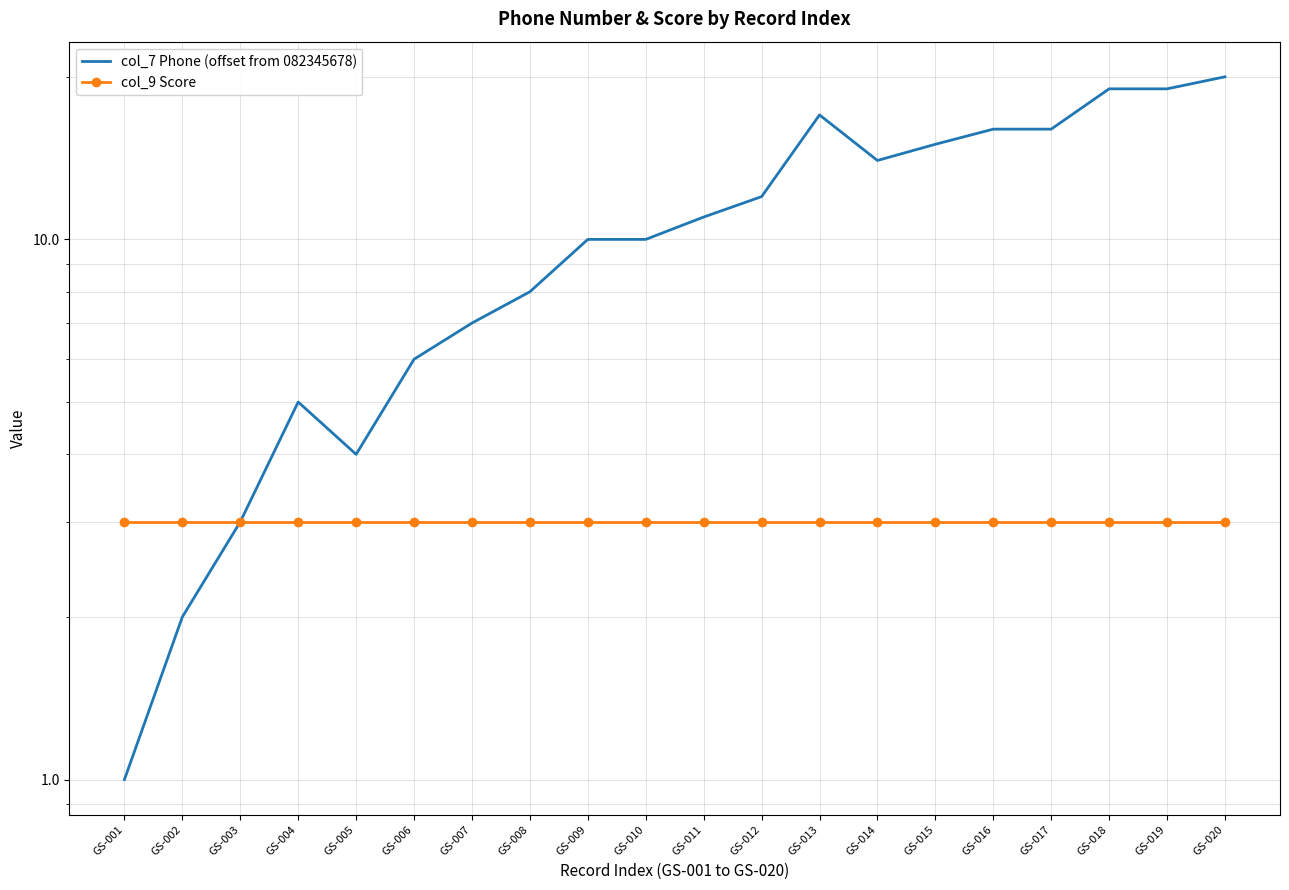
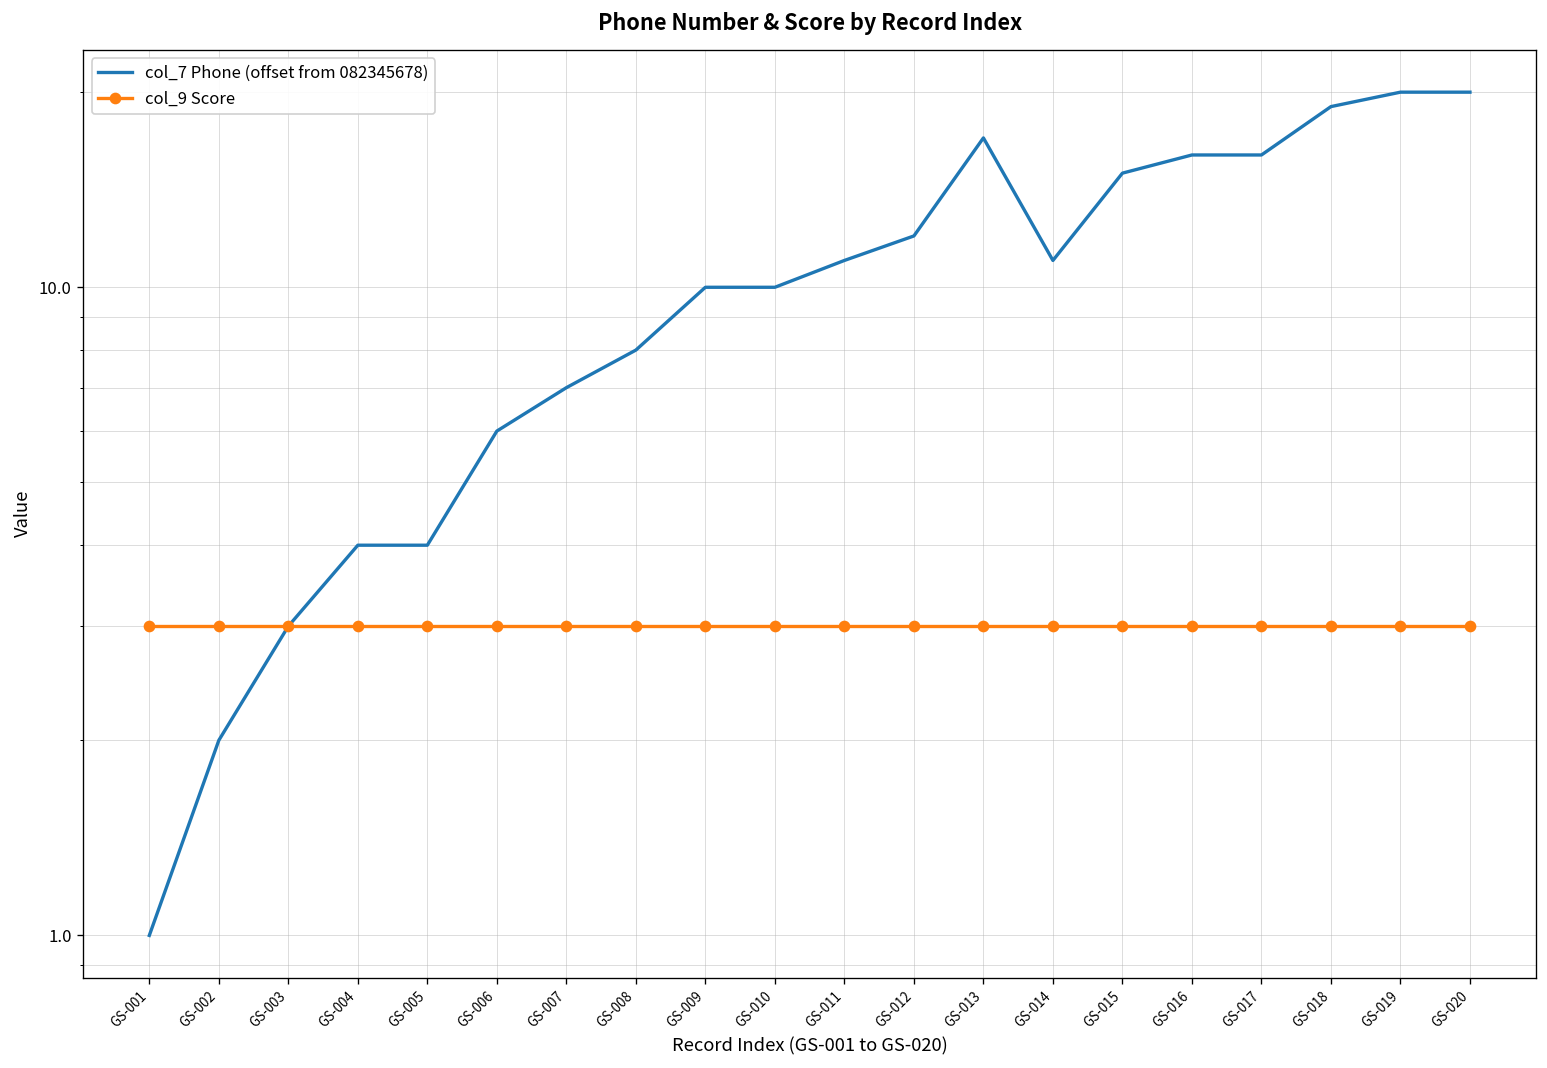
  {
    "col_7 Phone (offset from 082345678)": {
      "GS-001": 1.0,
      "GS-002": 2.0,
-     "GS-004": 5.0,
+     "GS-004": 4.0,
      "GS-005": 4.0,
      "GS-006": 6.0,
      "GS-007": 7.0,
      "GS-008": 8.0,
      "GS-009": 10.0,
      "GS-010": 10.0,
      "GS-011": 11.0,
      "GS-012": 12.0,
      "GS-013": 17.0,
-     "GS-014": 14.0,
+     "GS-014": 11.0,
      "GS-015": 15.0,
      "GS-016": 16.0,
      "GS-017": 16.0,
      "GS-018": 19.0,
-     "GS-019": 19.0,
+     "GS-019": 20.0,
      "GS-020": 20.0
    },
    "col_9 Score": {
      "GS-001": 3.0,
      "GS-002": 3.0,
      "GS-004": 3.0,
      "GS-005": 3.0,
      "GS-006": 3.0,
      "GS-007": 3.0,
      "GS-008": 3.0,
      "GS-009": 3.0,
      "GS-010": 3.0,
      "GS-011": 3.0,
      "GS-012": 3.0,
      "GS-013": 3.0,
      "GS-014": 3.0,
      "GS-015": 3.0,
      "GS-016": 3.0,
      "GS-017": 3.0,
      "GS-018": 3.0,
      "GS-019": 3.0,
      "GS-020": 3.0
    }
  }
